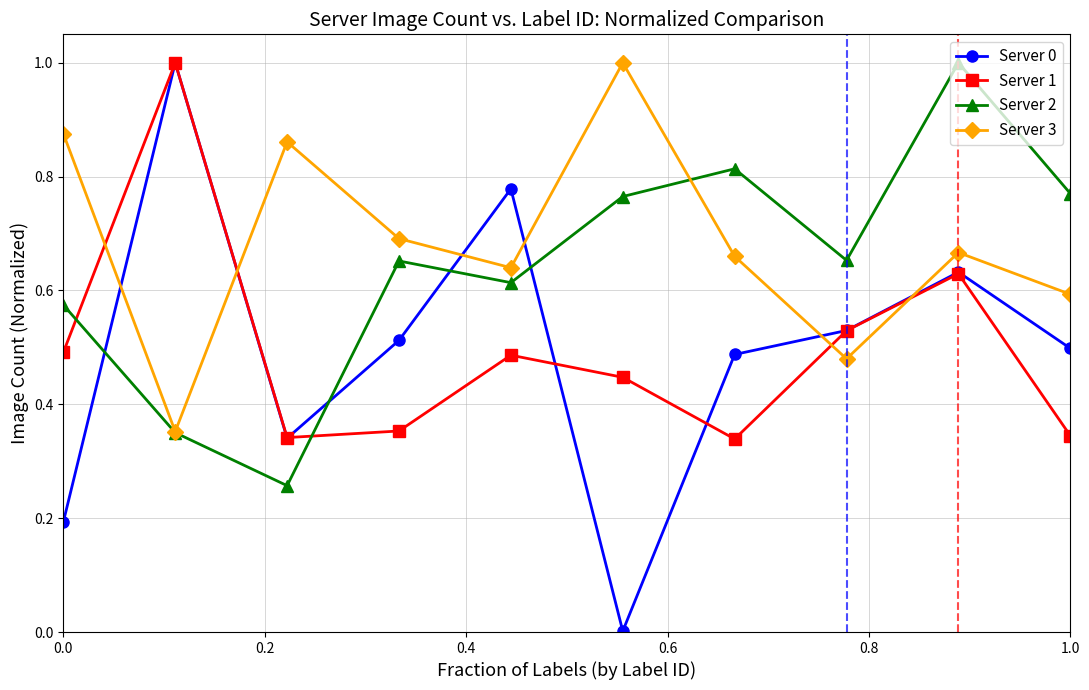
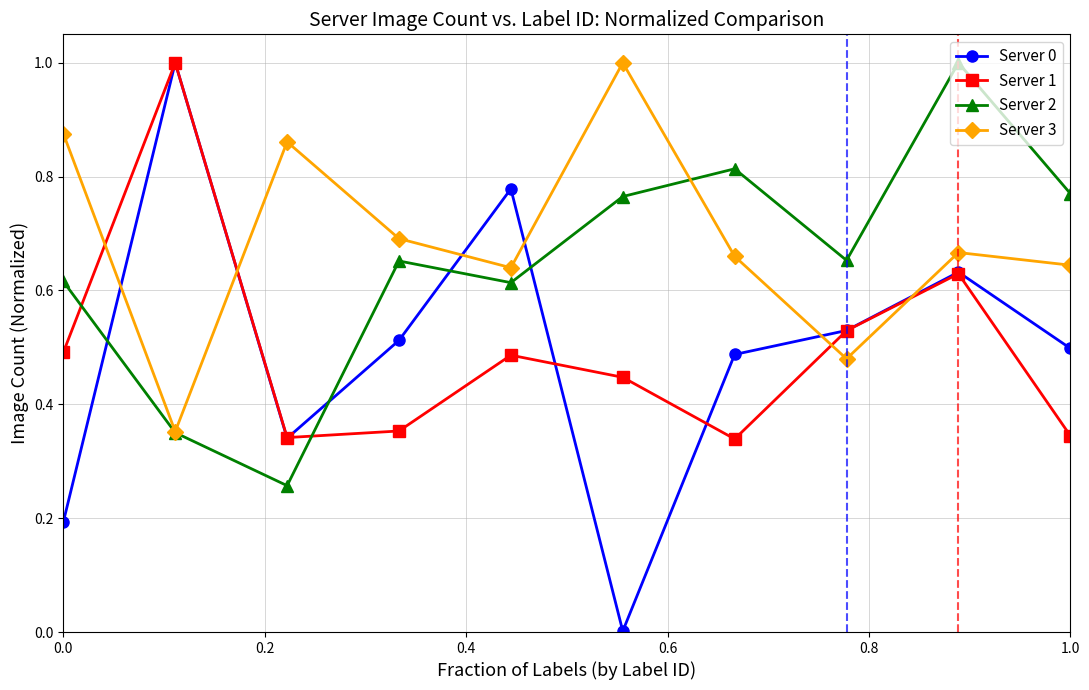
  {
    "Server 0": {
      "0.0": 0.19,
      "1.0": 0.50
    },
    "Server 1": {
      "0.0": 0.49,
      "1.0": 0.34
    },
    "Server 2": {
-     "0.0": 0.57,
+     "0.0": 0.62,
      "1.0": 0.77
    },
    "Server 3": {
      "0.0": 0.88,
-     "1.0": 0.59
+     "1.0": 0.64
    }
  }
